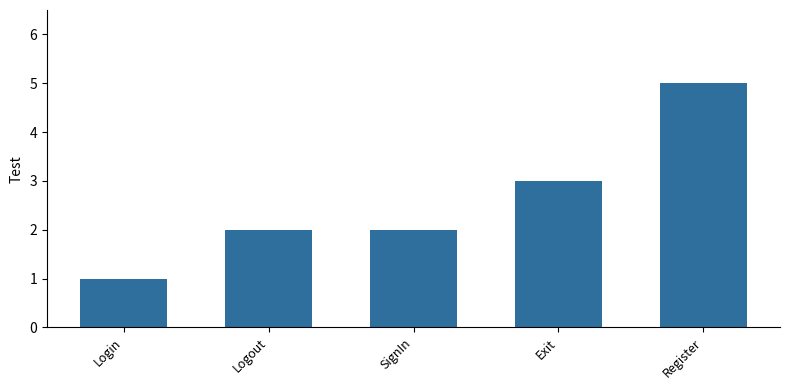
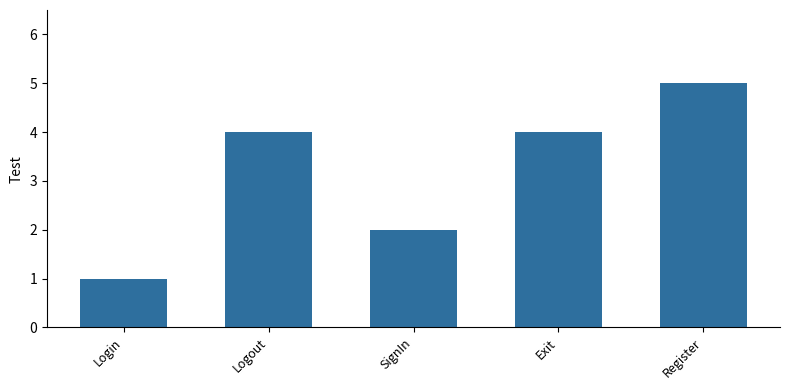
  {
    "Login": 1,
-   "Logout": 2,
+   "Logout": 4,
    "SignIn": 2,
-   "Exit": 3,
+   "Exit": 4,
    "Register": 5
  }
